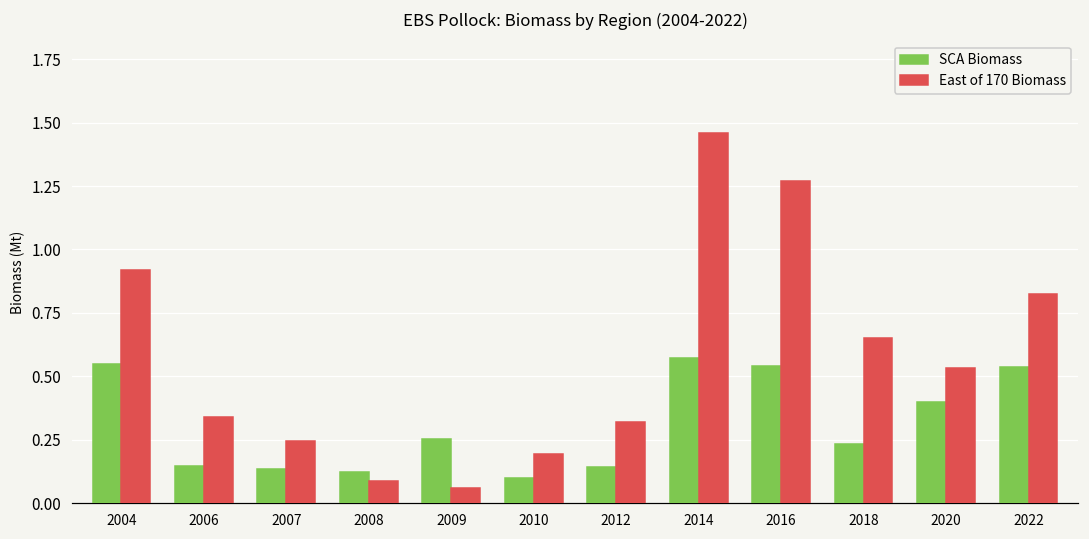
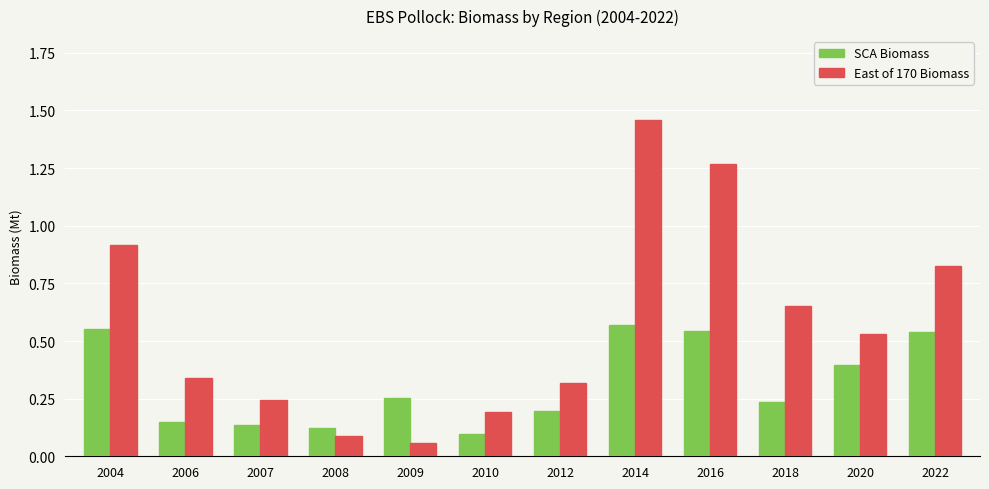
  {
    "SCA Biomass": {
      "2004": 0.55,
      "2006": 0.15,
      "2007": 0.14,
      "2008": 0.12,
      "2009": 0.25,
      "2010": 0.10,
-     "2012": 0.14,
+     "2012": 0.20,
      "2014": 0.57,
      "2016": 0.54,
      "2018": 0.23,
      "2020": 0.40,
      "2022": 0.54
    },
    "East of 170 Biomass": {
      "2004": 0.92,
      "2006": 0.34,
      "2007": 0.25,
      "2008": 0.09,
      "2009": 0.06,
      "2010": 0.19,
      "2012": 0.32,
      "2014": 1.46,
      "2016": 1.27,
      "2018": 0.65,
      "2020": 0.53,
      "2022": 0.83
    }
  }
